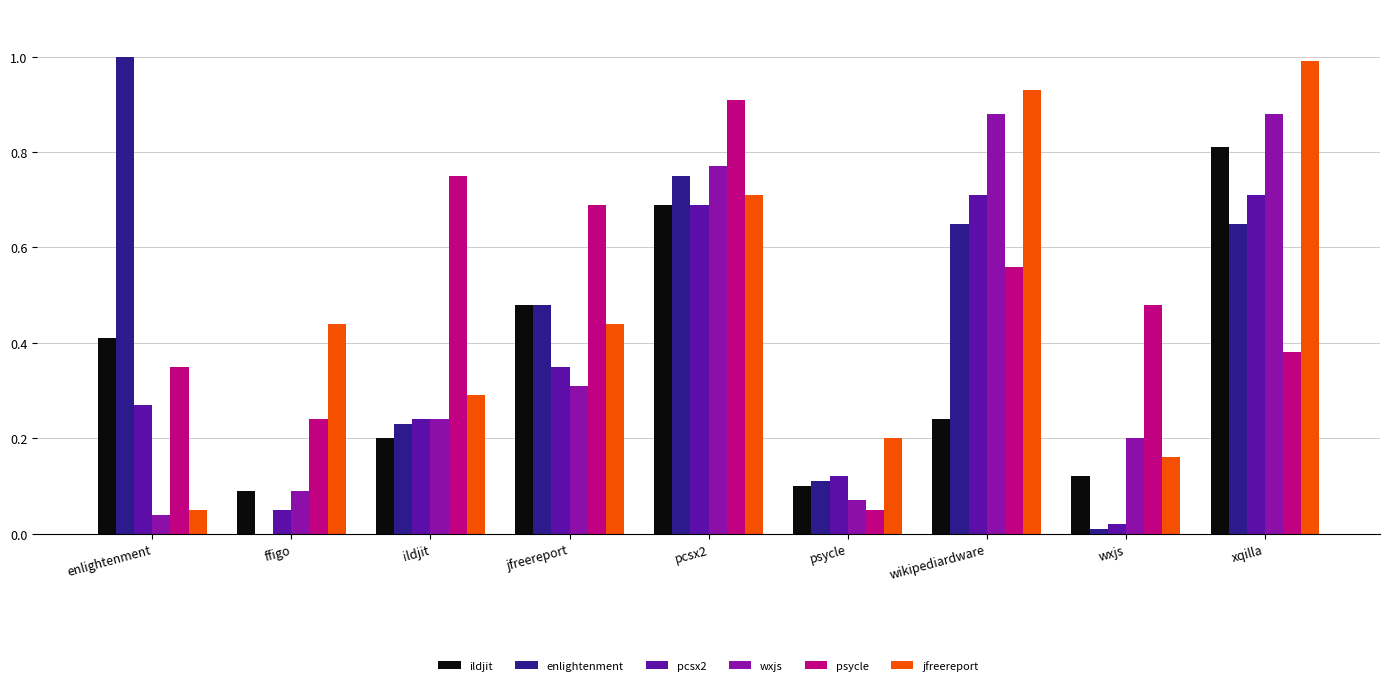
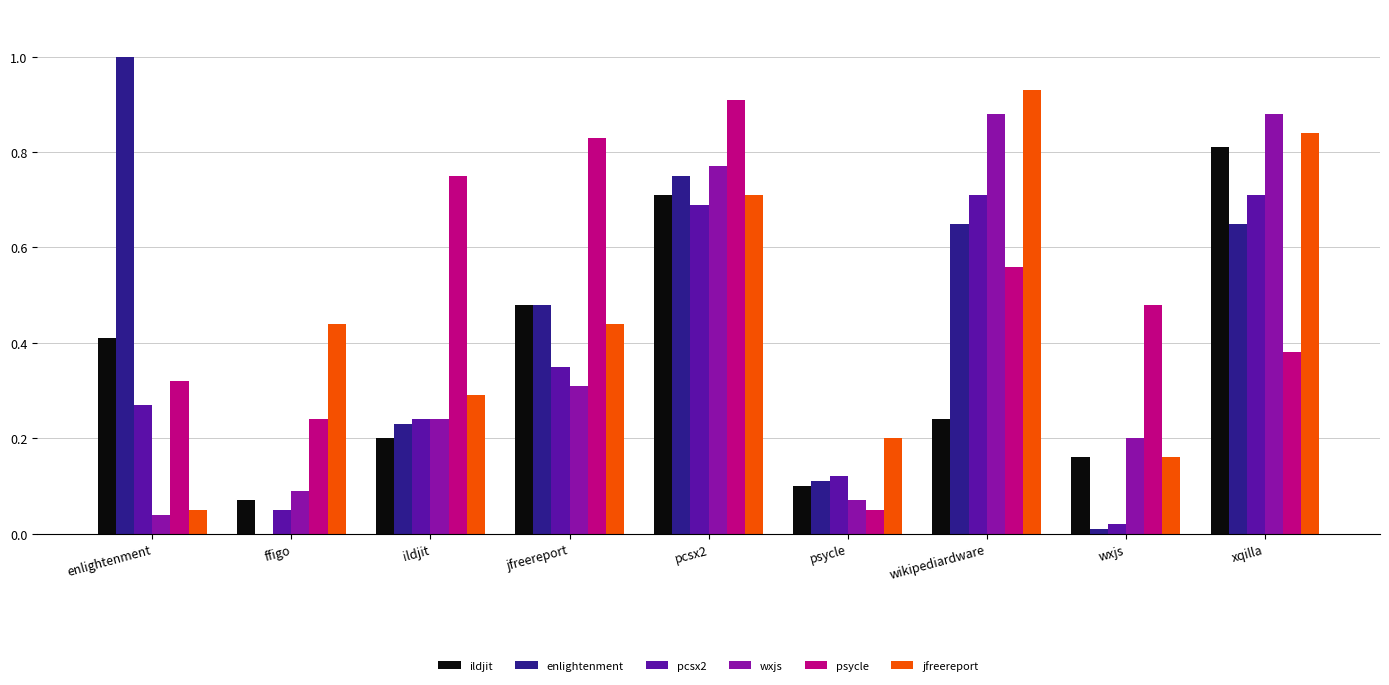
  {
    "ildjit": {
      "enlightenment": 0.41,
-     "ffigo": 0.09,
+     "ffigo": 0.07,
      "ildjit": 0.20,
      "jfreereport": 0.48,
-     "pcsx2": 0.69,
+     "pcsx2": 0.71,
      "psycle": 0.10,
      "wikipediardware": 0.24,
-     "wxjs": 0.12,
+     "wxjs": 0.16,
      "xqilla": 0.81
    },
    "psycle": {
-     "enlightenment": 0.35,
+     "enlightenment": 0.32,
      "ffigo": 0.24,
      "ildjit": 0.75,
-     "jfreereport": 0.69,
+     "jfreereport": 0.83,
      "pcsx2": 0.91,
      "psycle": 0.05,
      "wikipediardware": 0.56,
      "wxjs": 0.48,
      "xqilla": 0.38
    },
    "jfreereport": {
      "enlightenment": 0.05,
      "ffigo": 0.44,
      "ildjit": 0.29,
      "jfreereport": 0.44,
      "pcsx2": 0.71,
      "psycle": 0.20,
      "wikipediardware": 0.93,
      "wxjs": 0.16,
-     "xqilla": 0.99
+     "xqilla": 0.84
    }
  }
